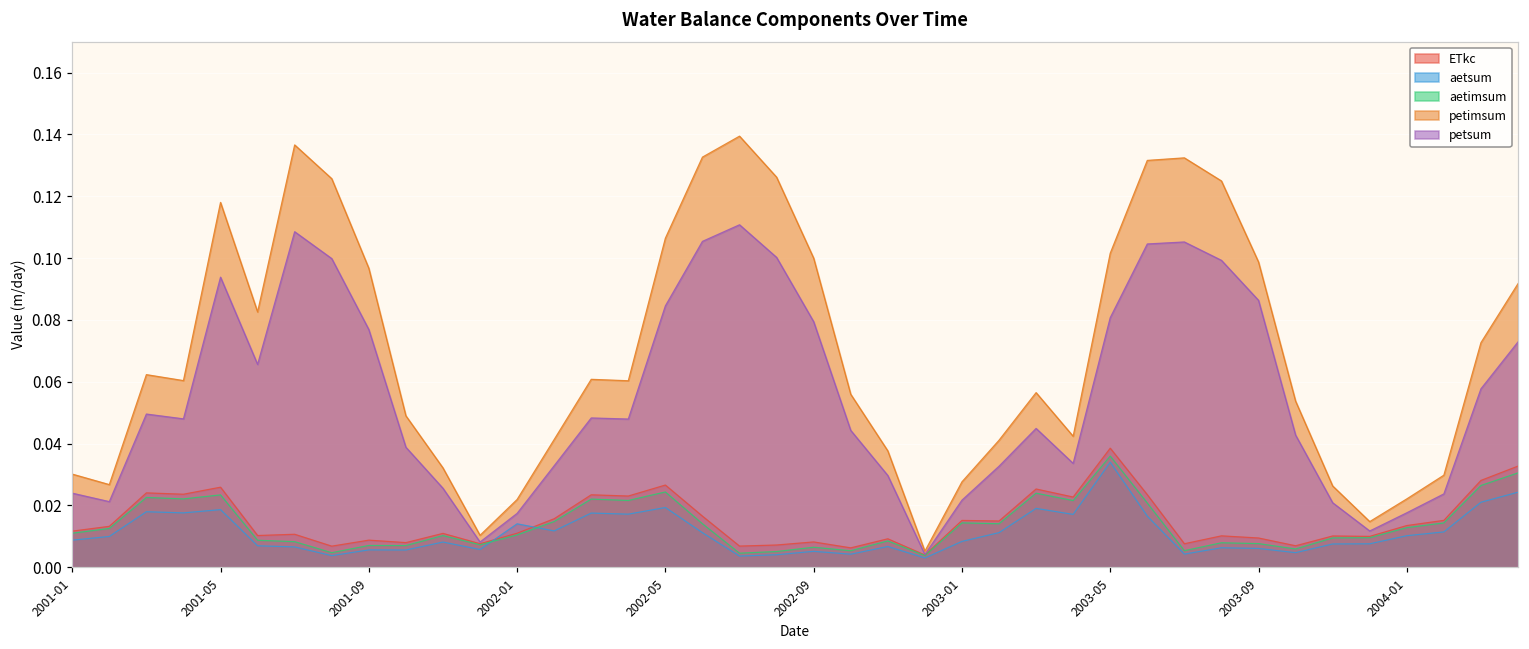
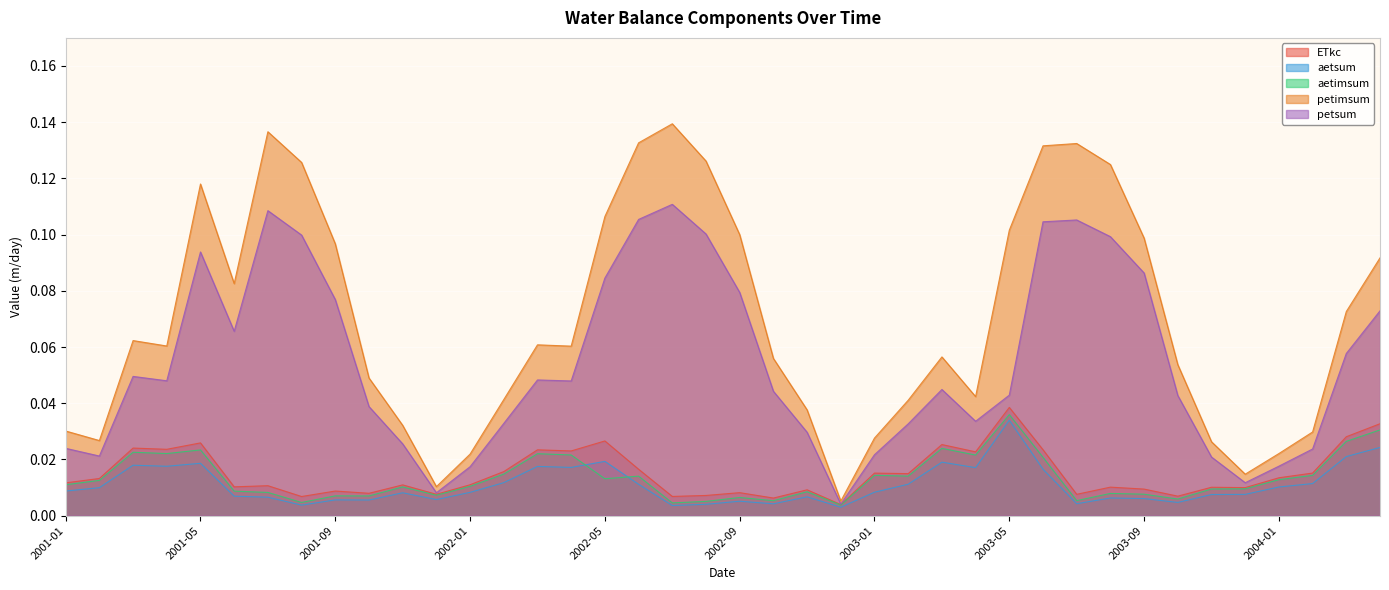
  {
    "aetsum": {
      "2001-01": 0.009,
      "2001-05": 0.019,
      "2001-09": 0.006,
-     "2002-01": 0.014,
+     "2002-01": 0.008,
      "2002-05": 0.019,
      "2002-09": 0.005,
      "2003-01": 0.008,
      "2003-05": 0.034,
      "2003-09": 0.006,
      "2004-01": 0.010
    },
    "aetimsum": {
      "2001-05": 0.023,
      "2001-09": 0.007,
-     "2002-05": 0.024,
+     "2002-05": 0.013,
      "2002-09": 0.006,
      "2003-05": 0.036,
      "2003-09": 0.008
    },
    "petsum": {
      "2001-01": 0.024,
      "2001-05": 0.094,
      "2001-09": 0.077,
      "2002-01": 0.017,
      "2002-05": 0.085,
      "2002-09": 0.079,
      "2003-01": 0.022,
-     "2003-05": 0.081,
+     "2003-05": 0.043,
      "2003-09": 0.086,
      "2004-01": 0.018
    }
  }
